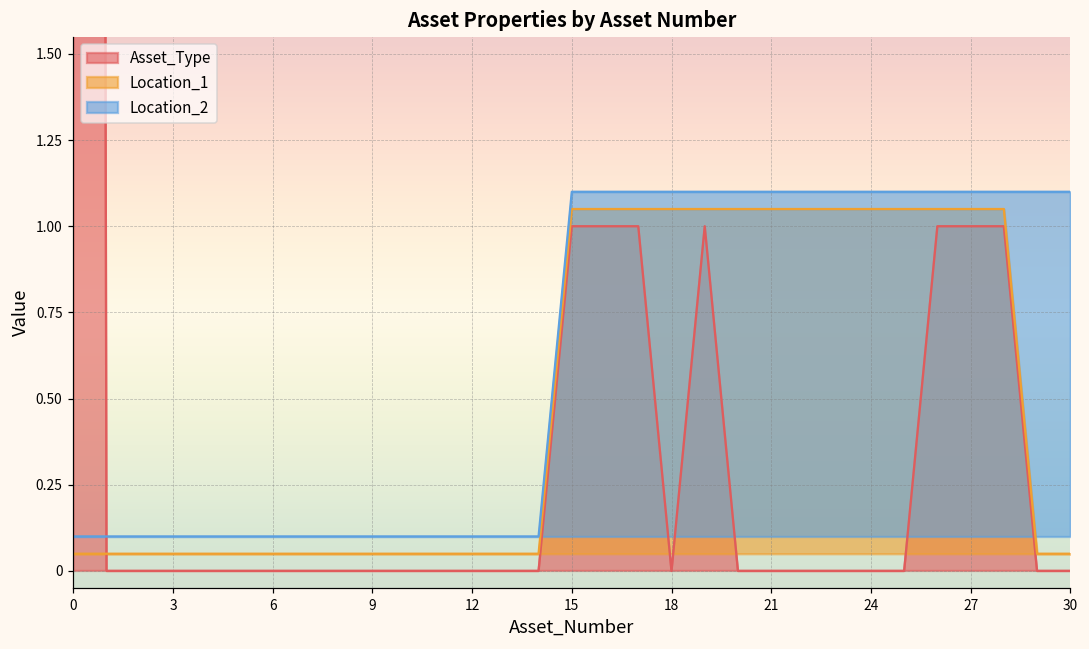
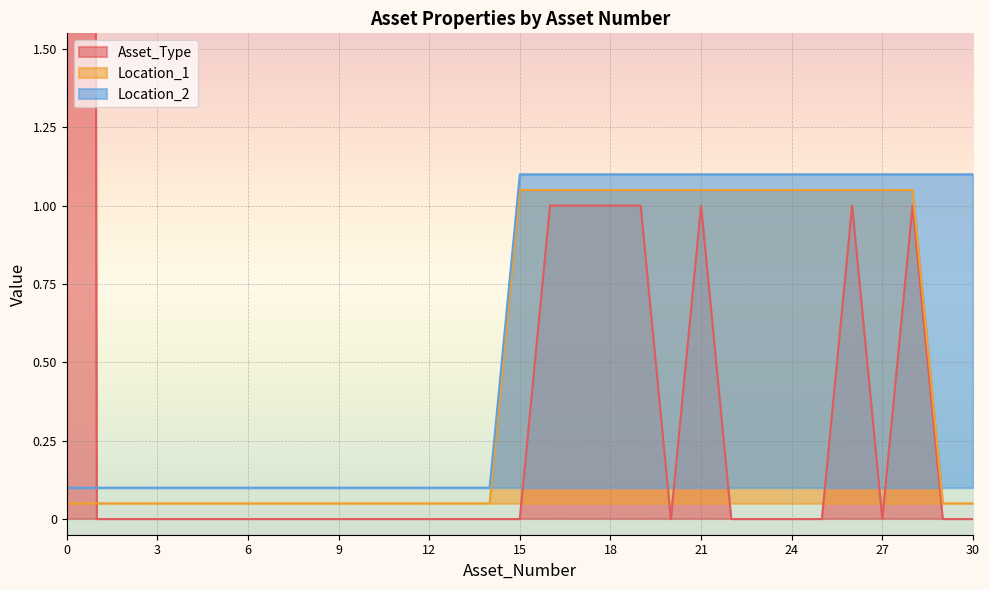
  {
    "Asset_Type": {
      "3": 0,
      "6": 0,
      "9": 0,
      "12": 0,
-     "15": 1,
-     "18": 0,
-     "21": 0,
+     "15": 0,
+     "18": 1,
+     "21": 1,
      "24": 0,
-     "27": 1,
+     "27": 0,
      "30": 0
    },
    "Location_1": {
      "0": 0,
      "3": 0,
      "6": 0,
      "9": 0,
      "12": 0,
      "15": 1.05,
      "18": 1.05,
      "21": 1.05,
      "24": 1.05,
      "27": 1.05,
      "30": 0
    },
    "Location_2": {
      "0": 0,
      "3": 0,
      "6": 0,
      "9": 0,
      "12": 0,
      "15": 1.10,
      "18": 1.10,
      "21": 1.10,
      "24": 1.10,
      "27": 1.10,
      "30": 1.10
    }
  }
